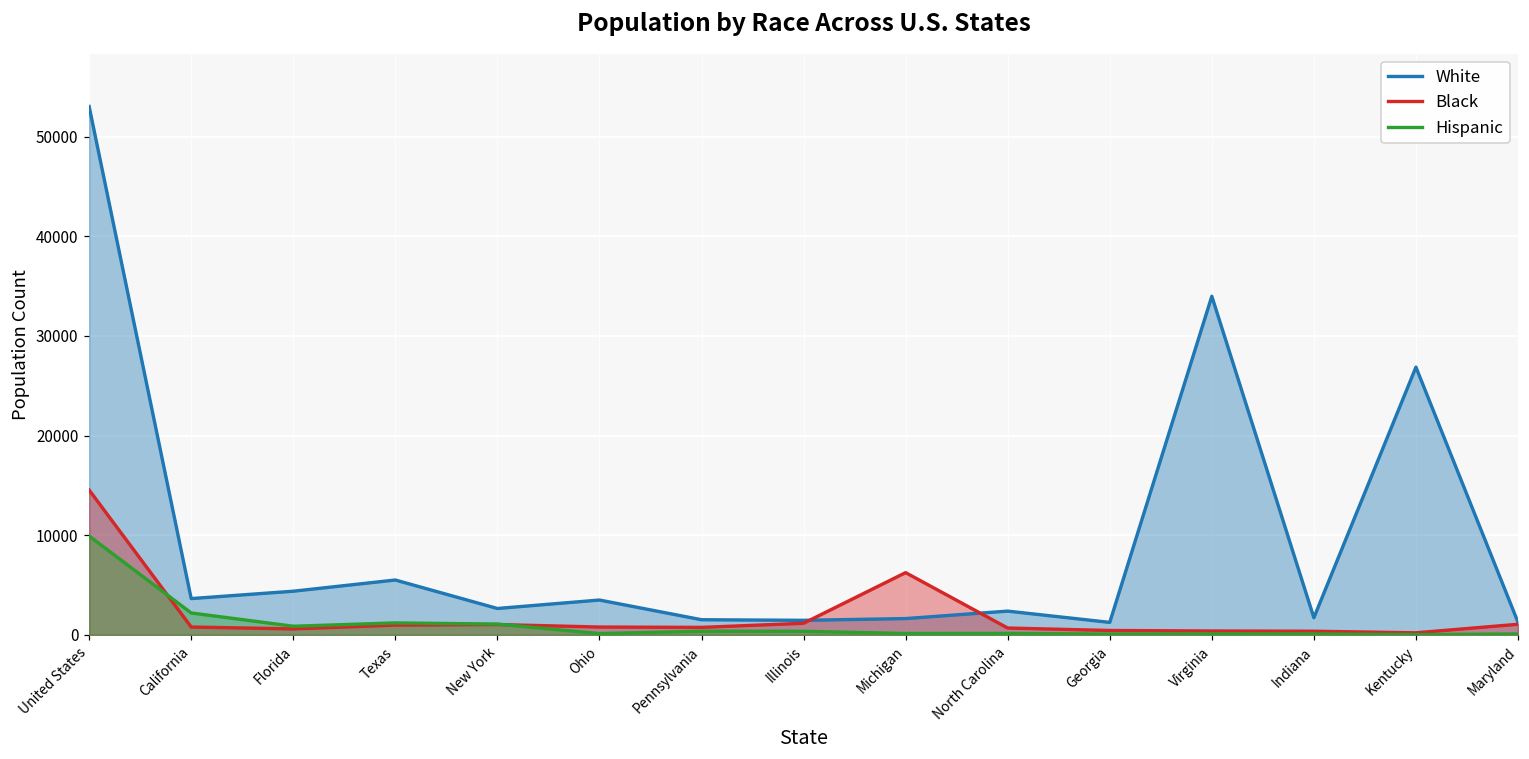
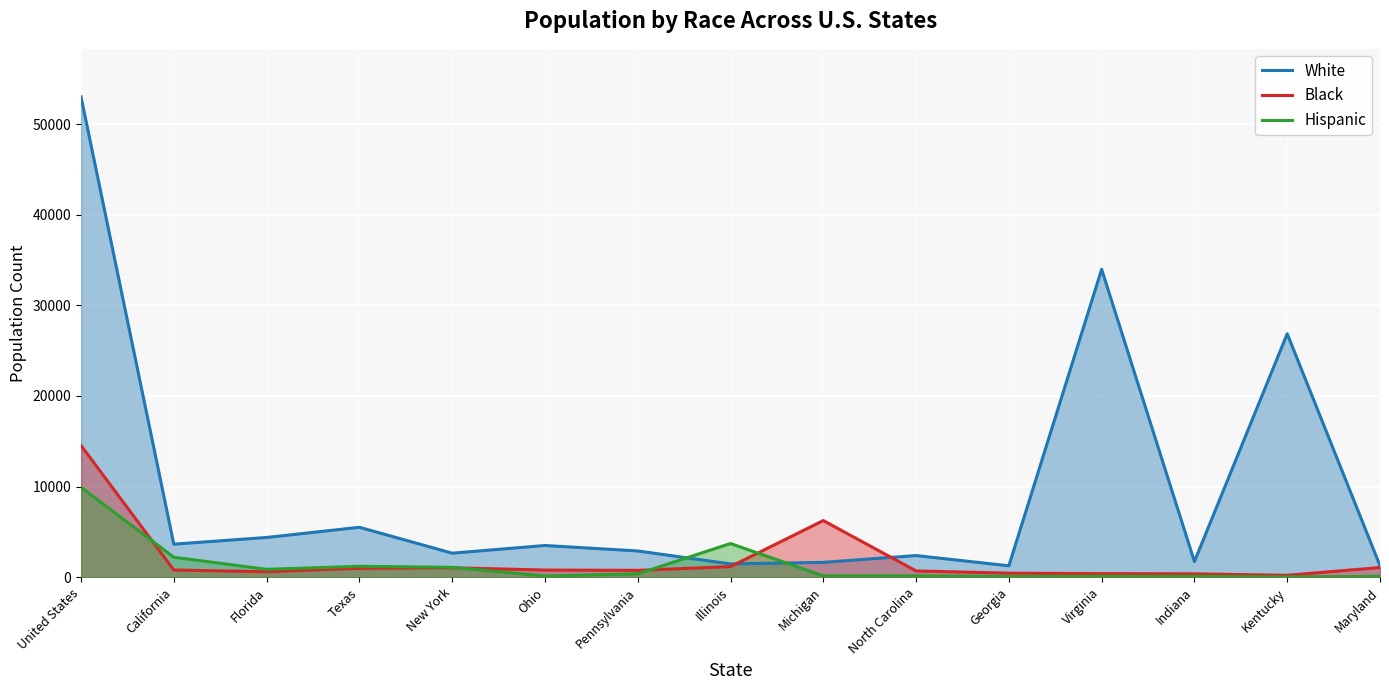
  {
    "White": {
      "United States": 53000,
      "California": 4000,
      "Florida": 4000,
      "Texas": 6000,
      "New York": 3000,
      "Ohio": 3000,
-     "Pennsylvania": 2000,
+     "Pennsylvania": 3000,
      "Illinois": 1000,
      "Michigan": 2000,
      "North Carolina": 2000,
      "Georgia": 1000,
      "Virginia": 34000,
      "Indiana": 2000,
      "Kentucky": 27000
    },
    "Black": {
      "United States": 15000,
      "California": 1000,
      "Ohio": 1000,
      "Pennsylvania": 1000,
      "Illinois": 1000,
      "Michigan": 6000,
      "North Carolina": 1000,
      "Georgia": 0,
      "Virginia": 0
    },
    "Hispanic": {
      "United States": 10000,
      "California": 2000,
      "Ohio": 0,
      "Pennsylvania": 0,
-     "Illinois": 0,
+     "Illinois": 4000,
      "Michigan": 0,
      "North Carolina": 0,
      "Georgia": 0,
      "Virginia": 0,
      "Maryland": 0
    }
  }
